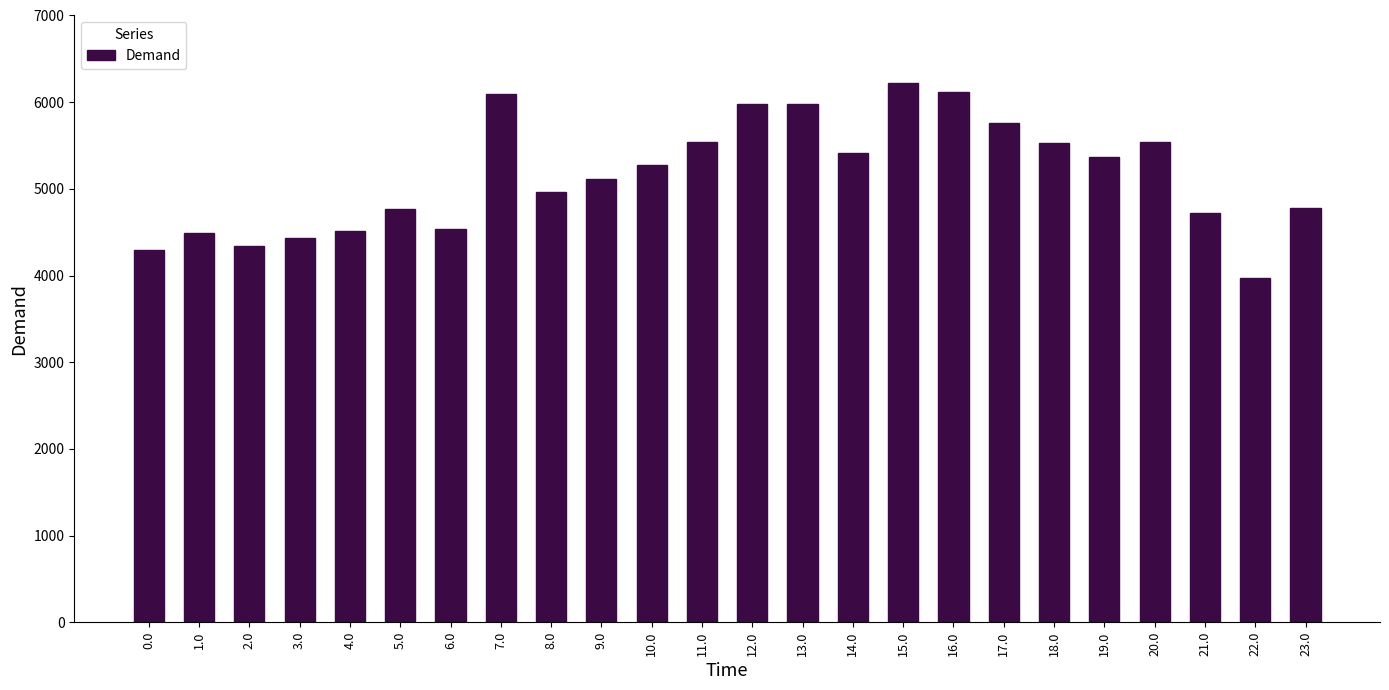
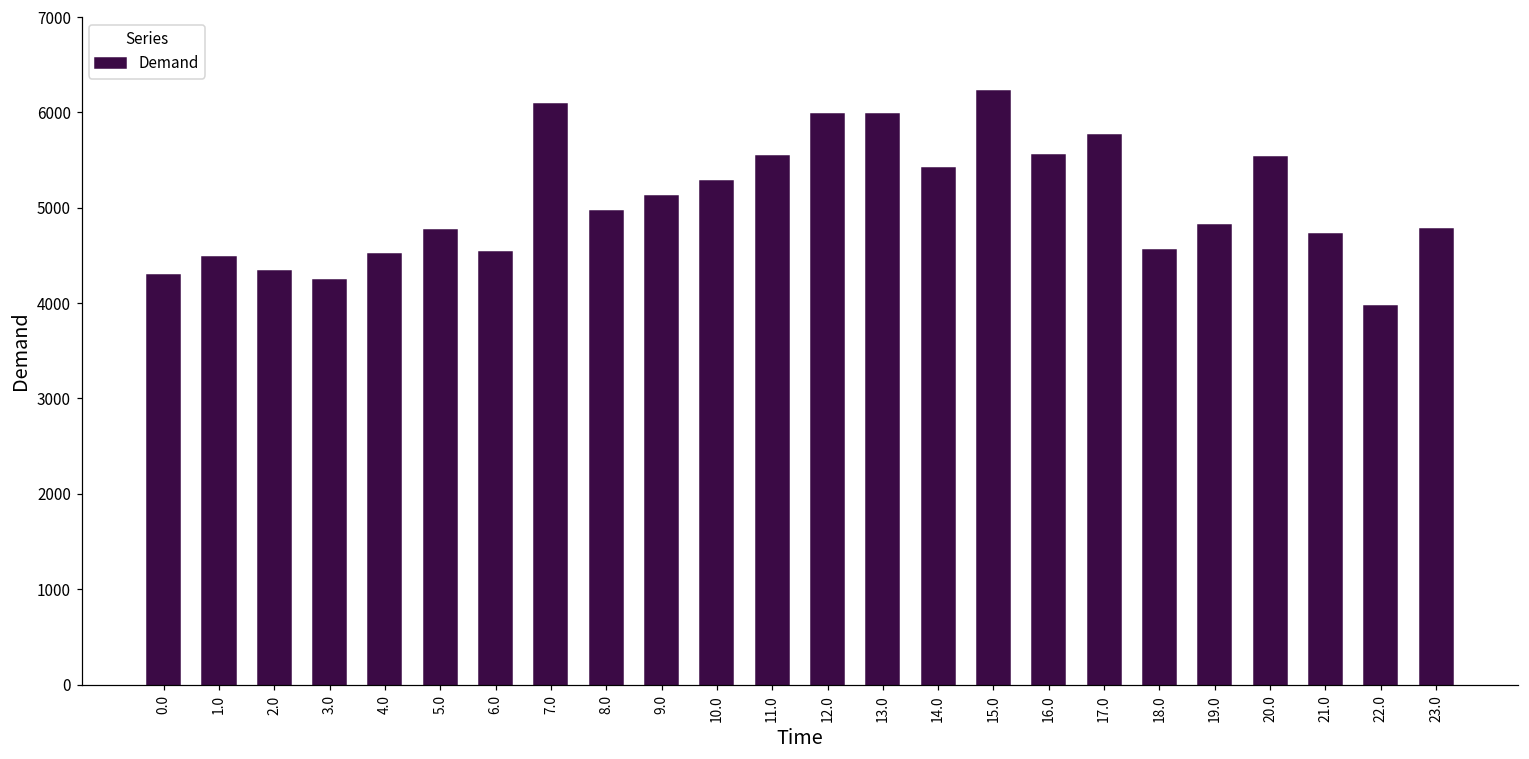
  {
    "0.0": 4300,
    "1.0": 4500,
    "2.0": 4300,
-   "3.0": 4400,
+   "3.0": 4200,
    "4.0": 4500,
    "5.0": 4800,
    "6.0": 4500,
    "7.0": 6100,
    "8.0": 5000,
    "9.0": 5100,
    "10.0": 5300,
    "11.0": 5500,
    "12.0": 6000,
    "13.0": 6000,
    "14.0": 5400,
    "15.0": 6200,
-   "16.0": 6100,
+   "16.0": 5600,
    "17.0": 5800,
-   "18.0": 5500,
-   "19.0": 5400,
+   "18.0": 4600,
+   "19.0": 4800,
    "20.0": 5500,
    "21.0": 4700,
    "22.0": 4000,
    "23.0": 4800
  }
